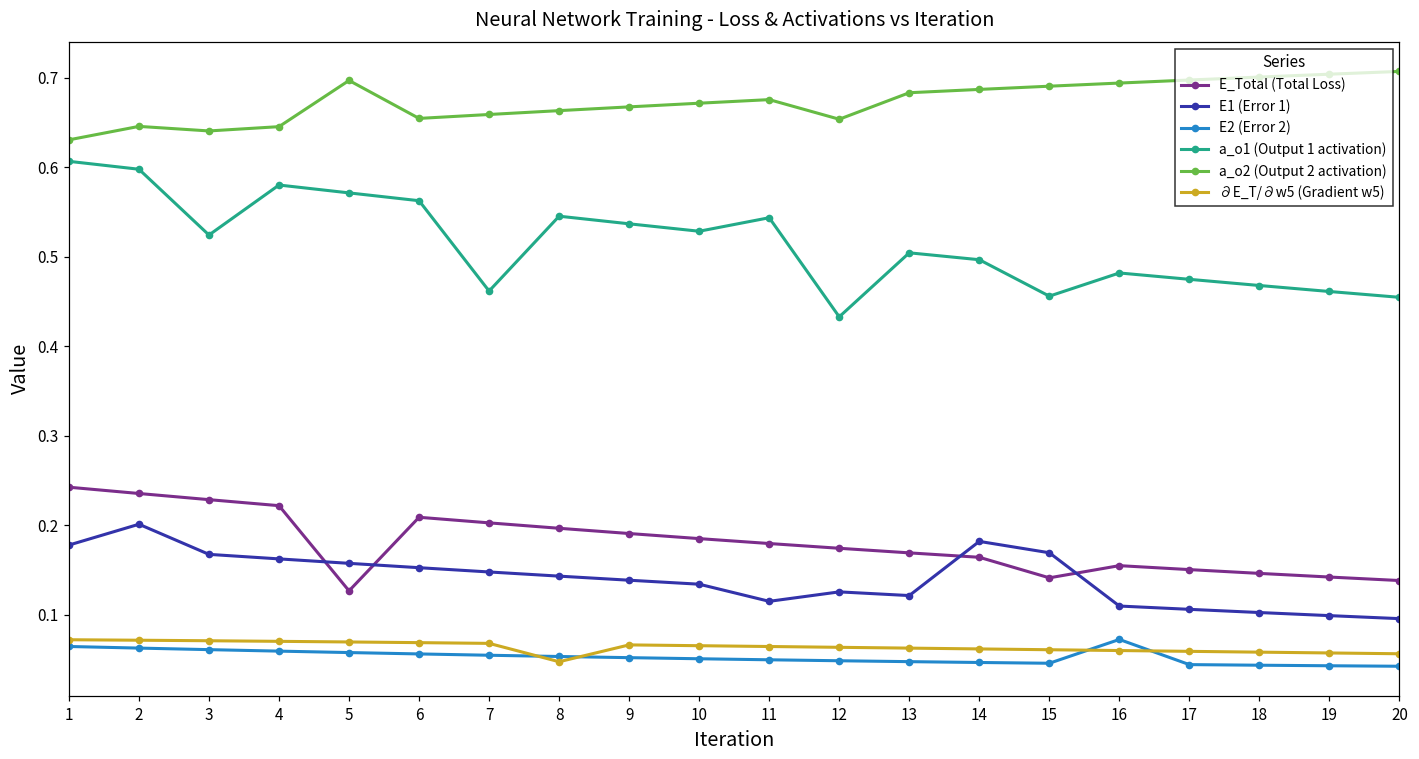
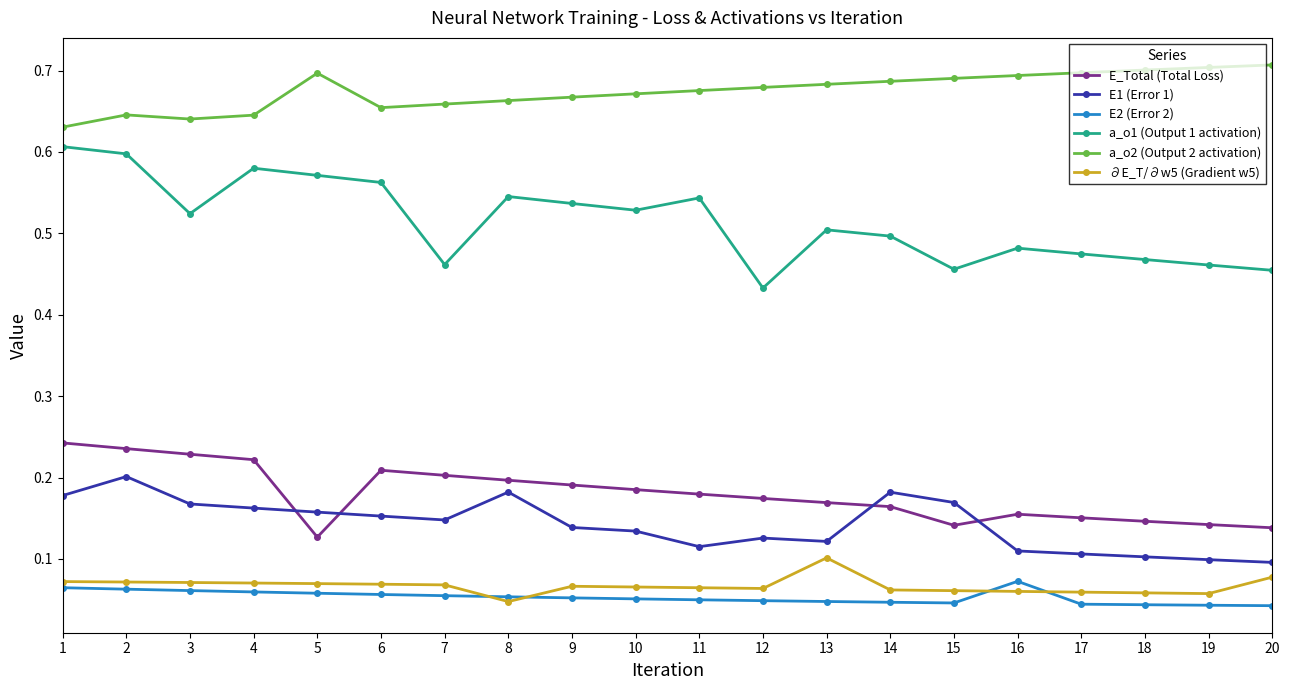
  {
    "E_Total (Total Loss)": {
      "1": 0.24,
      "2": 0.24,
      "3": 0.23,
      "4": 0.22,
      "5": 0.13,
      "6": 0.21,
      "7": 0.20,
      "8": 0.20,
      "9": 0.19,
      "10": 0.19,
      "11": 0.18,
      "12": 0.17,
      "13": 0.17,
      "14": 0.16,
      "15": 0.14,
      "16": 0.15,
      "17": 0.15,
      "18": 0.15,
      "19": 0.14,
      "20": 0.14
    },
    "E1 (Error 1)": {
      "1": 0.18,
      "2": 0.20,
      "3": 0.17,
      "4": 0.16,
      "5": 0.16,
      "6": 0.15,
      "7": 0.15,
-     "8": 0.14,
+     "8": 0.18,
      "9": 0.14,
      "10": 0.13,
      "11": 0.12,
      "12": 0.13,
      "13": 0.12,
      "14": 0.18,
      "15": 0.17,
      "16": 0.11,
      "17": 0.11,
      "18": 0.10,
      "19": 0.10,
      "20": 0.10
    },
    "E2 (Error 2)": {
      "1": 0.06,
      "2": 0.06,
      "3": 0.06,
      "4": 0.06,
      "5": 0.06,
      "6": 0.06,
      "7": 0.05,
      "8": 0.05,
      "9": 0.05,
      "10": 0.05,
      "11": 0.05,
      "12": 0.05,
      "13": 0.05,
      "14": 0.05,
      "15": 0.05,
      "16": 0.07,
      "17": 0.04,
      "18": 0.04,
      "19": 0.04,
      "20": 0.04
    },
    "a_o1 (Output 1 activation)": {
      "1": 0.61,
      "2": 0.60,
      "3": 0.52,
      "4": 0.58,
      "5": 0.57,
      "6": 0.56,
      "7": 0.46,
      "8": 0.55,
      "9": 0.54,
      "10": 0.53,
      "11": 0.54,
      "12": 0.43,
      "13": 0.50,
      "14": 0.50,
      "15": 0.46,
      "16": 0.48,
      "17": 0.47,
      "18": 0.47,
      "19": 0.46,
      "20": 0.45
    },
    "a_o2 (Output 2 activation)": {
      "1": 0.63,
      "2": 0.65,
      "3": 0.64,
      "4": 0.65,
      "5": 0.70,
      "6": 0.65,
      "7": 0.66,
      "8": 0.66,
      "9": 0.67,
      "10": 0.67,
      "11": 0.68,
-     "12": 0.65,
+     "12": 0.68,
      "13": 0.68,
      "14": 0.69,
      "15": 0.69,
      "16": 0.69,
      "20": 0.71
    },
    "∂E_T/∂w5 (Gradient w5)": {
      "1": 0.07,
      "2": 0.07,
      "3": 0.07,
      "4": 0.07,
      "5": 0.07,
      "6": 0.07,
      "7": 0.07,
      "8": 0.05,
      "9": 0.07,
      "10": 0.07,
      "11": 0.06,
      "12": 0.06,
-     "13": 0.06,
+     "13": 0.10,
      "14": 0.06,
      "15": 0.06,
      "16": 0.06,
      "17": 0.06,
      "18": 0.06,
      "19": 0.06,
-     "20": 0.06
+     "20": 0.08
    }
  }
